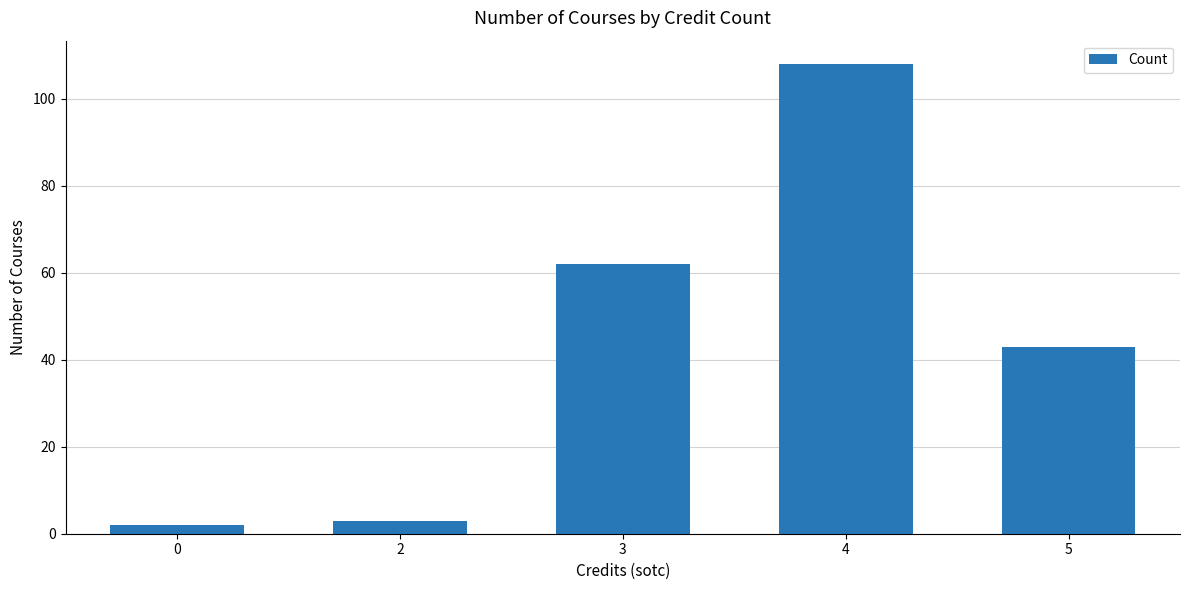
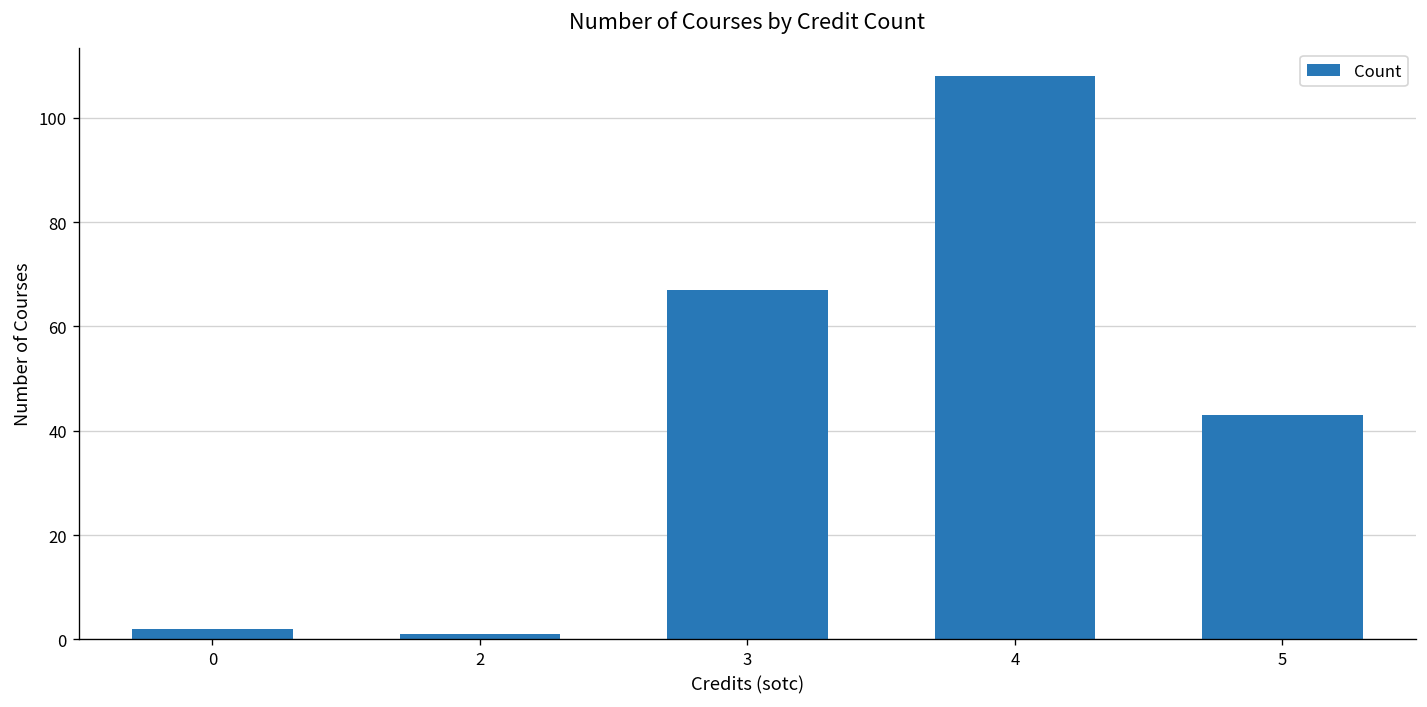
  {
    "0": 2,
-   "2": 3,
-   "3": 62,
+   "2": 1,
+   "3": 67,
    "4": 108,
    "5": 43
  }
